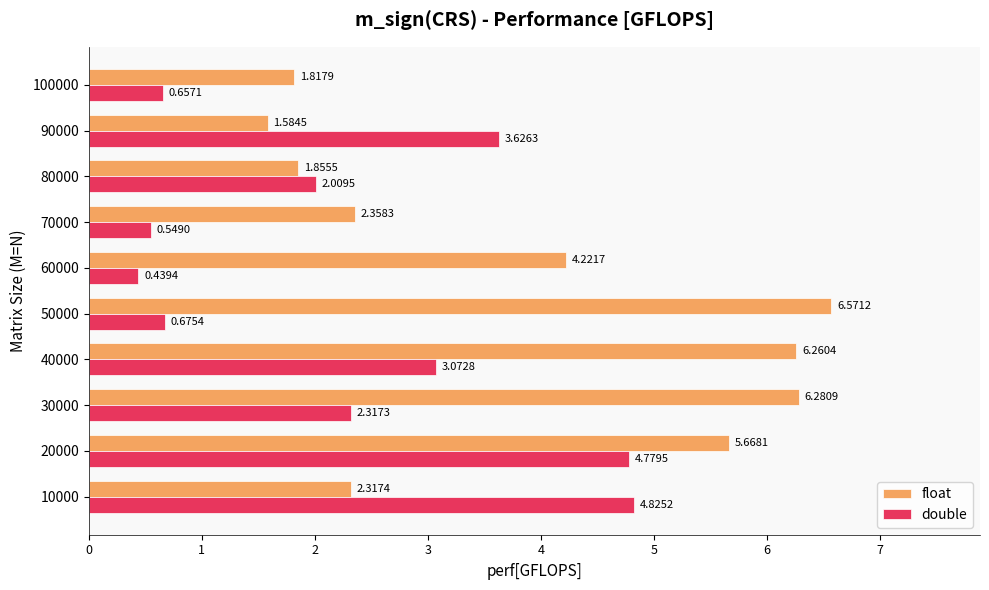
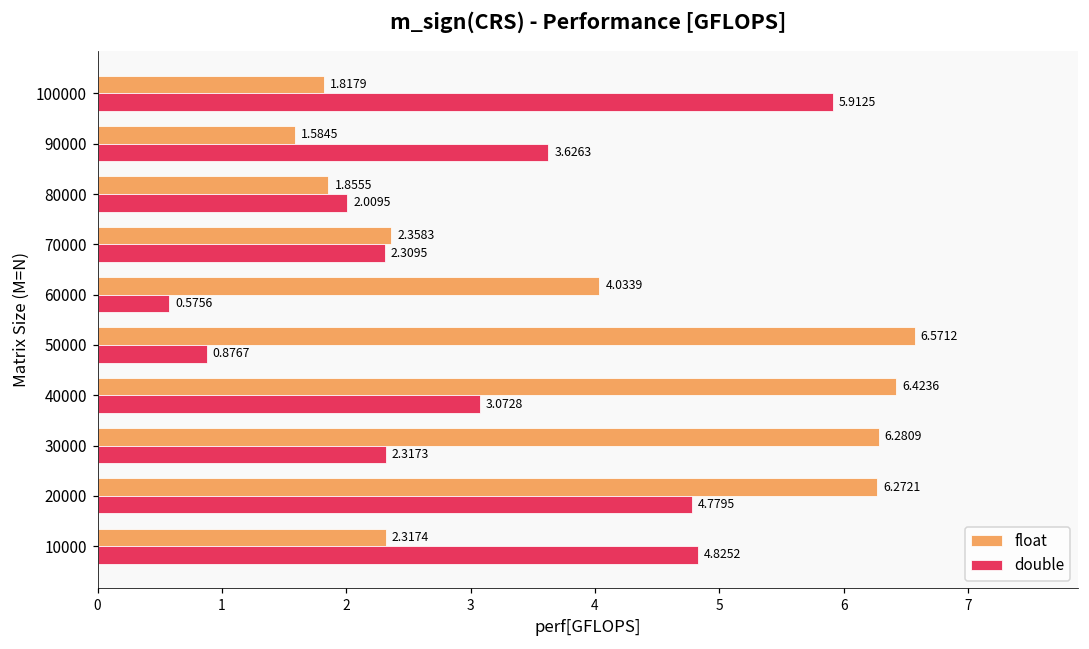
  {
    "float": {
      "100000": 1.8179,
      "90000": 1.5845,
      "80000": 1.8555,
      "70000": 2.3583,
-     "60000": 4.2217,
+     "60000": 4.0339,
      "50000": 6.5712,
-     "40000": 6.2604,
+     "40000": 6.4236,
      "30000": 6.2809,
-     "20000": 5.6681,
+     "20000": 6.2721,
      "10000": 2.3174
    },
    "double": {
-     "100000": 0.6571,
+     "100000": 5.9125,
      "90000": 3.6263,
      "80000": 2.0095,
-     "70000": 0.5490,
-     "60000": 0.4394,
-     "50000": 0.6754,
+     "70000": 2.3095,
+     "60000": 0.5756,
+     "50000": 0.8767,
      "40000": 3.0728,
      "30000": 2.3173,
      "20000": 4.7795,
      "10000": 4.8252
    }
  }
